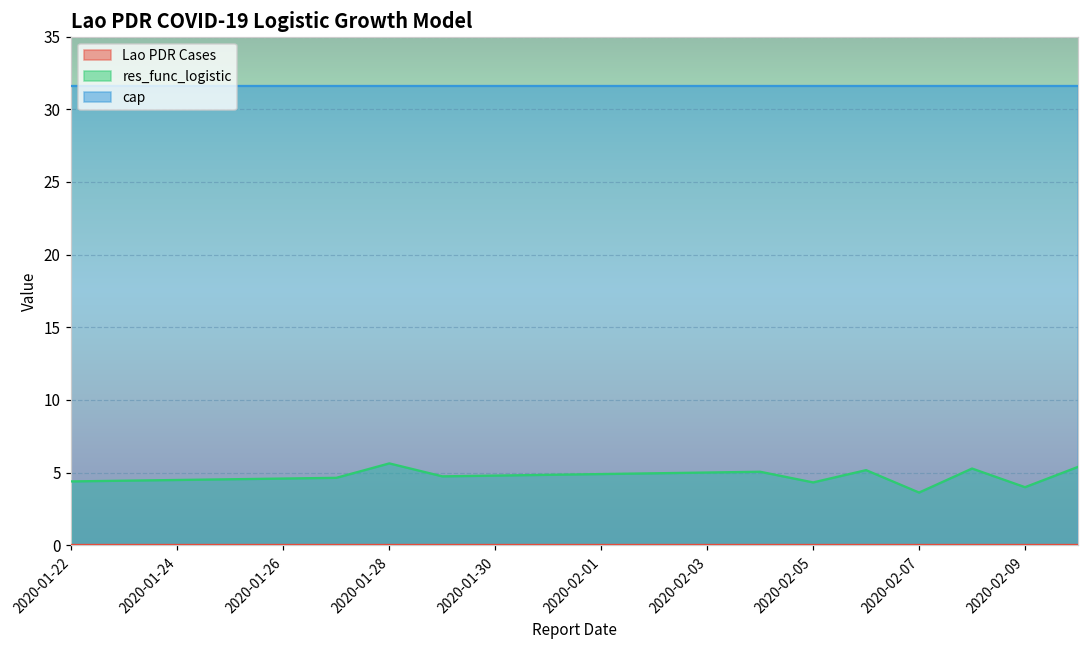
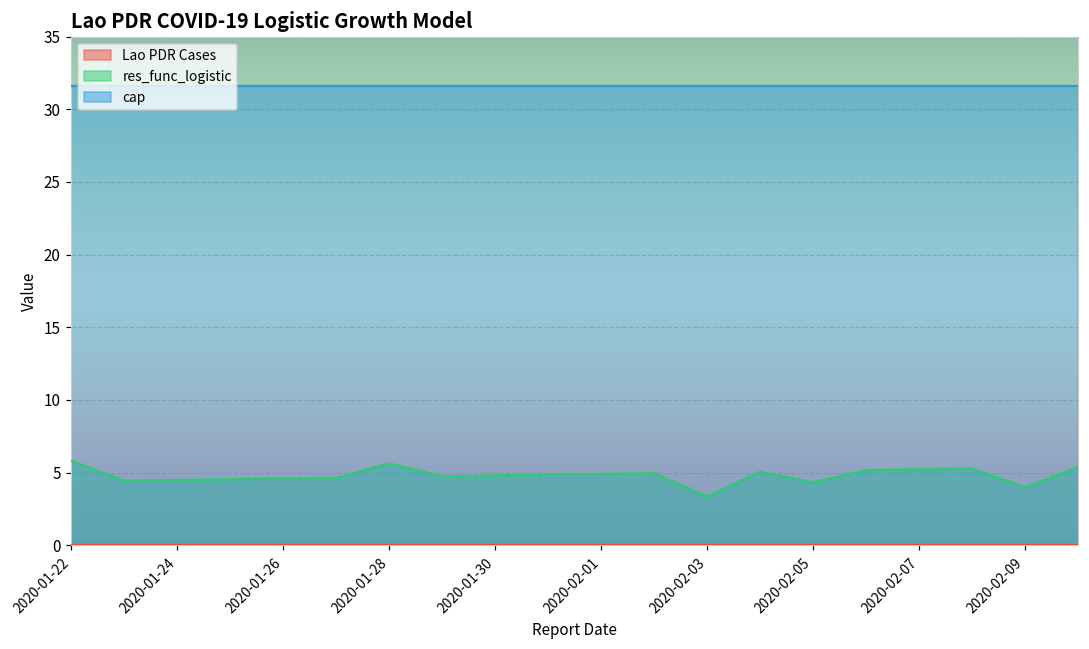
  {
    "Lao PDR Cases": {
      "2020-01-22": 0.0,
      "2020-01-24": 0.0,
      "2020-01-26": 0.0,
      "2020-01-28": 0.0,
      "2020-01-30": 0.0,
      "2020-02-01": 0.0,
      "2020-02-03": 0.0,
      "2020-02-05": 0.0,
      "2020-02-07": 0.0,
      "2020-02-09": 0.0
    },
    "res_func_logistic": {
-     "2020-01-22": 4.4,
+     "2020-01-22": 5.8,
      "2020-01-24": 4.5,
      "2020-01-26": 4.6,
      "2020-01-28": 5.6,
      "2020-01-30": 4.8,
      "2020-02-01": 4.9,
-     "2020-02-03": 5.0,
+     "2020-02-03": 3.4,
      "2020-02-05": 4.3,
-     "2020-02-07": 3.6,
+     "2020-02-07": 5.2,
      "2020-02-09": 4.0
    },
    "cap": {
      "2020-01-22": 31.6,
      "2020-01-26": 31.6,
      "2020-01-28": 31.6,
      "2020-01-30": 31.6,
      "2020-02-01": 31.6,
      "2020-02-03": 31.6,
      "2020-02-05": 31.6,
      "2020-02-07": 31.6,
      "2020-02-09": 31.6
    }
  }
